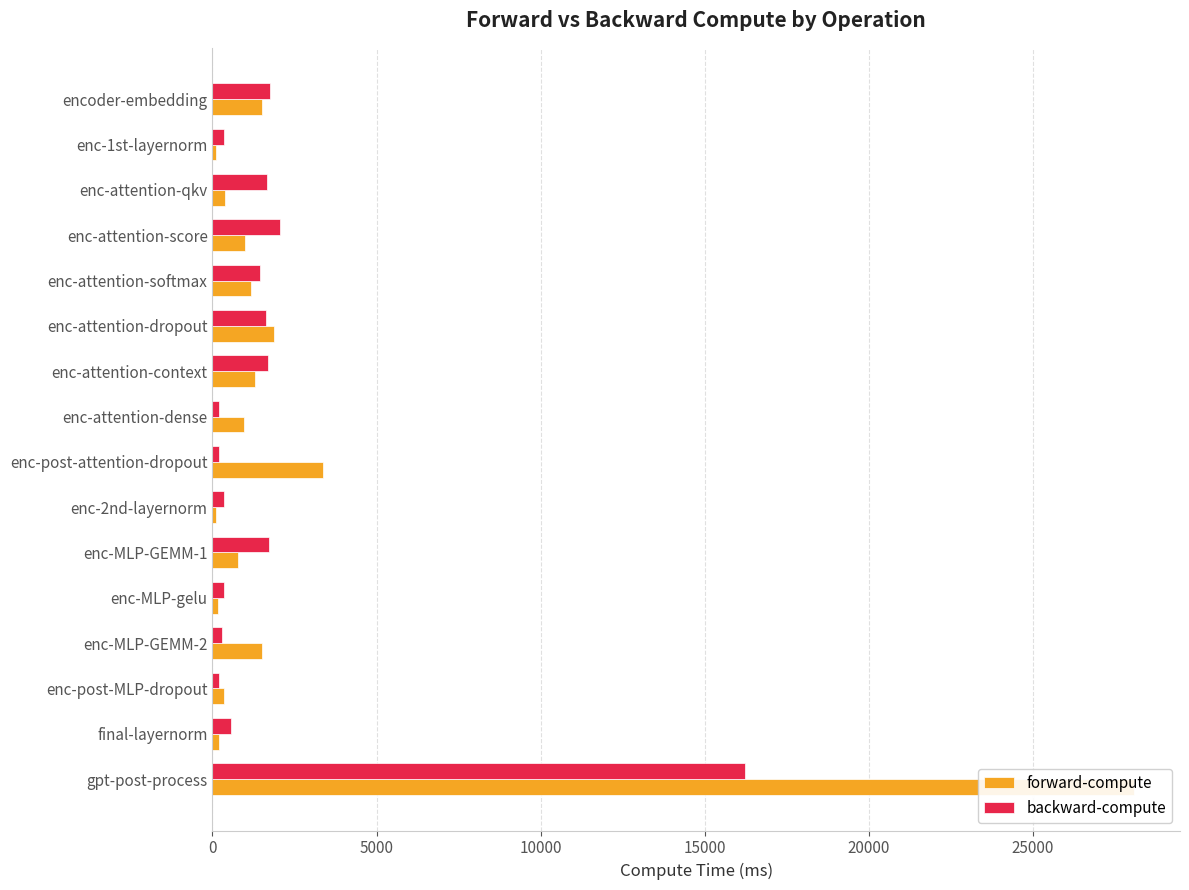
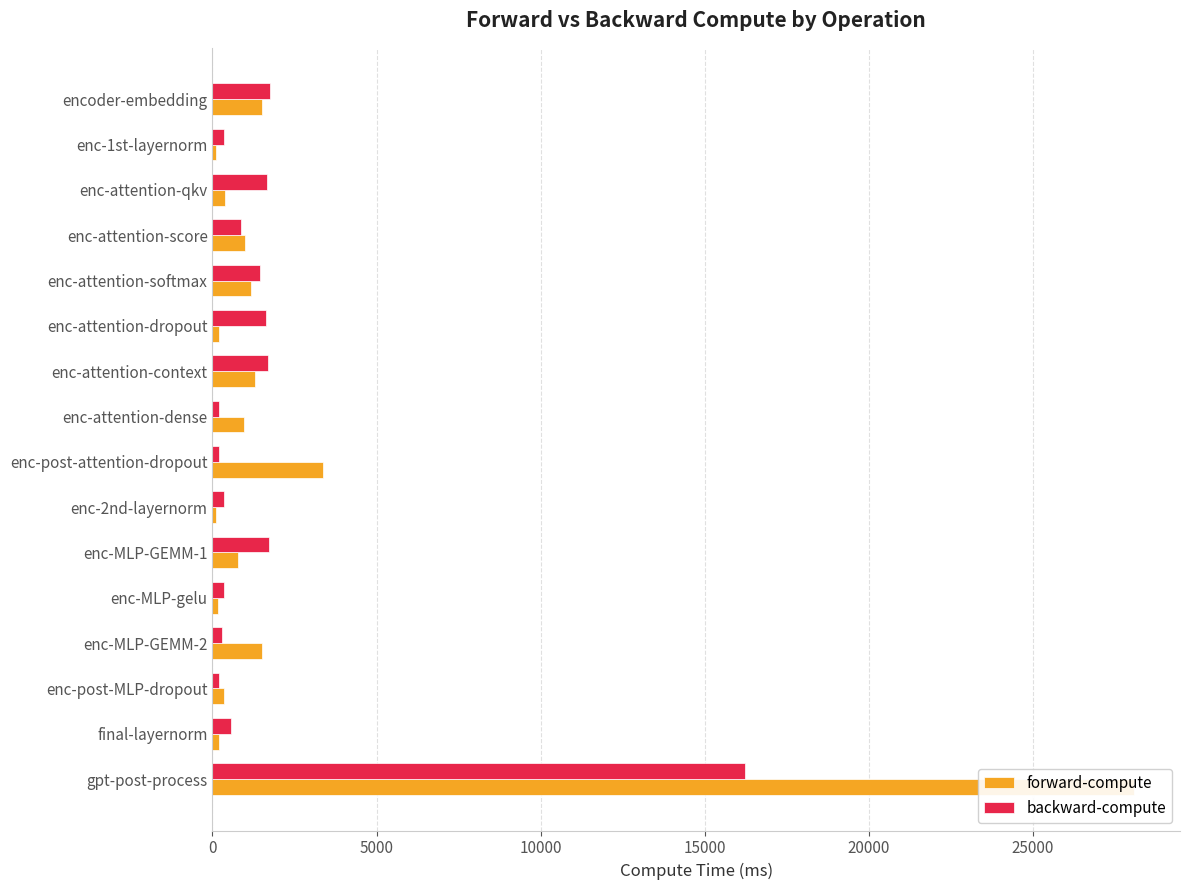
  {
    "forward-compute": {
      "encoder-embedding": 1500,
      "enc-1st-layernorm": 100,
      "enc-attention-qkv": 400,
      "enc-attention-score": 1000,
      "enc-attention-softmax": 1200,
-     "enc-attention-dropout": 1900,
+     "enc-attention-dropout": 200,
      "enc-attention-context": 1300,
      "enc-attention-dense": 1000,
      "enc-post-attention-dropout": 3400,
      "enc-2nd-layernorm": 100,
      "enc-MLP-GEMM-1": 800,
      "enc-MLP-gelu": 200,
      "enc-MLP-GEMM-2": 1500,
      "enc-post-MLP-dropout": 300,
      "final-layernorm": 200
    },
    "backward-compute": {
      "encoder-embedding": 1700,
      "enc-1st-layernorm": 400,
      "enc-attention-qkv": 1700,
-     "enc-attention-score": 2000,
+     "enc-attention-score": 900,
      "enc-attention-softmax": 1500,
      "enc-attention-dropout": 1600,
      "enc-attention-context": 1700,
      "enc-attention-dense": 200,
      "enc-post-attention-dropout": 200,
      "enc-2nd-layernorm": 400,
      "enc-MLP-GEMM-1": 1700,
      "enc-MLP-gelu": 300,
      "enc-MLP-GEMM-2": 300,
      "enc-post-MLP-dropout": 200,
      "final-layernorm": 600,
      "gpt-post-process": 16200
    }
  }
